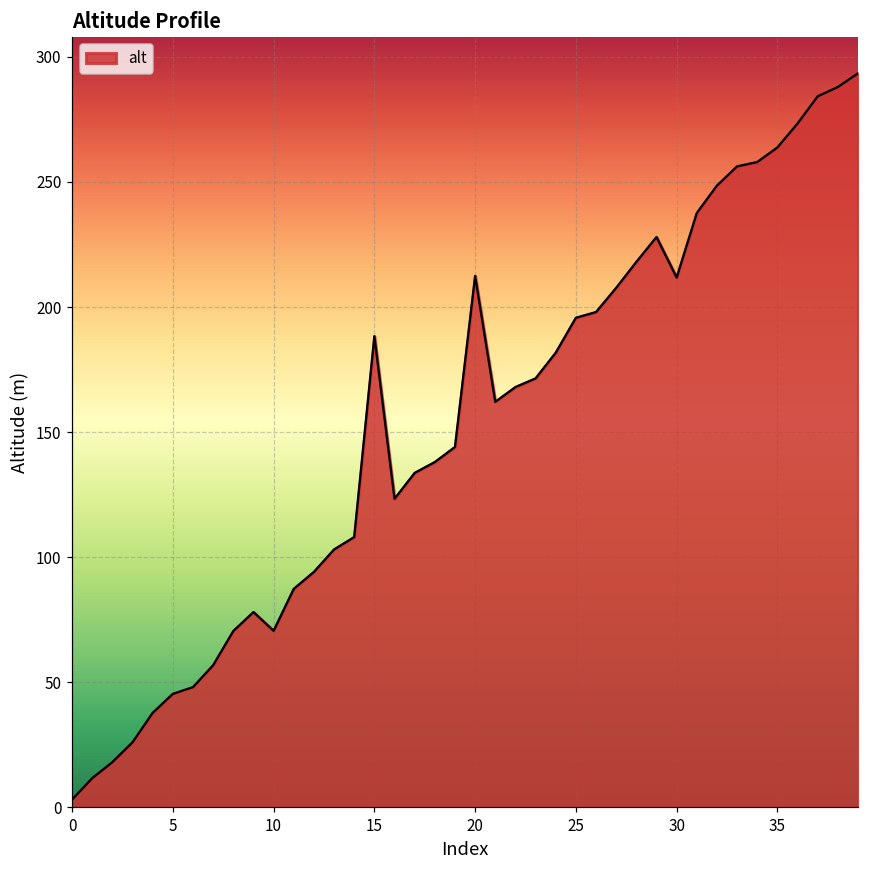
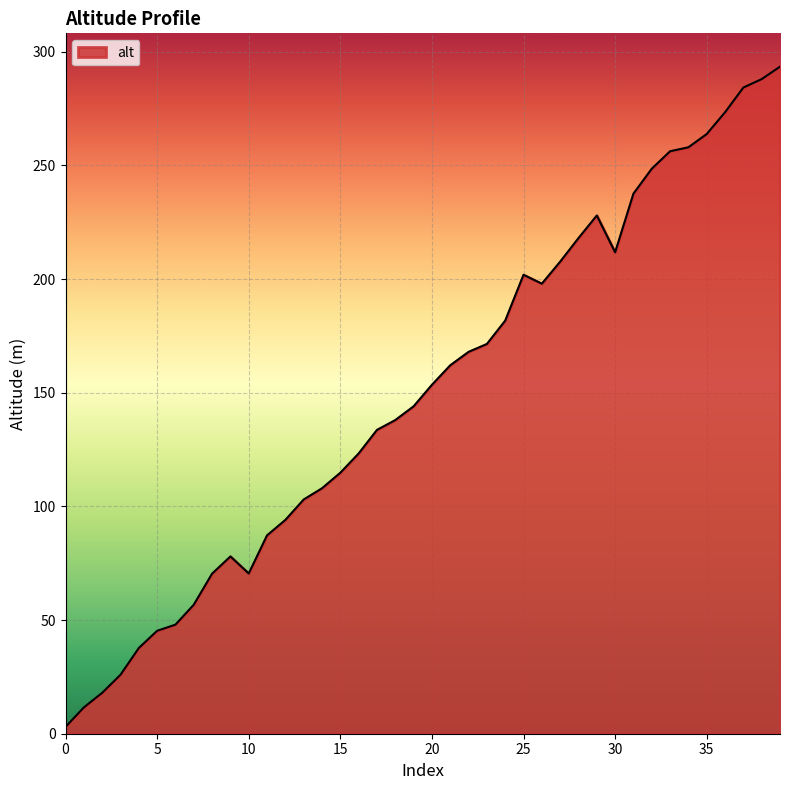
  {
    "0": 3,
    "5": 45,
    "10": 70,
-   "15": 188,
-   "20": 212,
-   "25": 196,
+   "15": 115,
+   "20": 154,
+   "25": 202,
    "30": 212,
    "35": 264
  }
